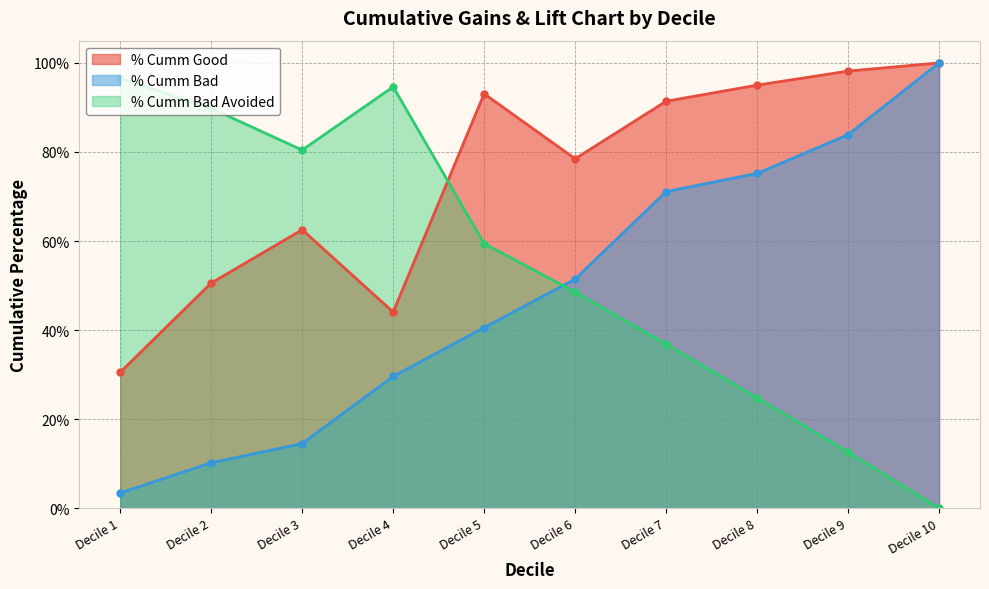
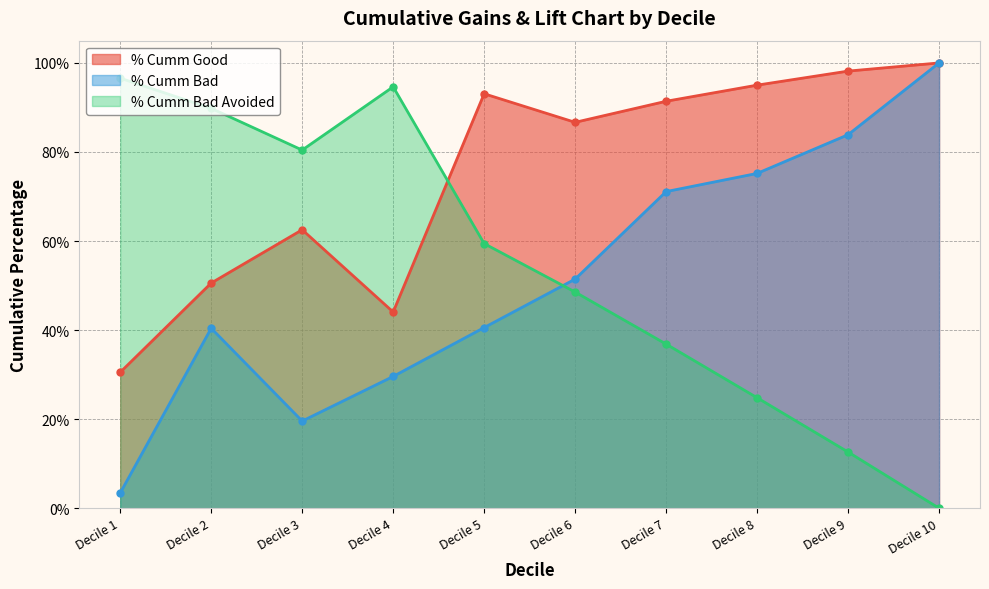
  {
    "% Cumm Good": {
      "Decile 1": "31%",
      "Decile 2": "51%",
      "Decile 3": "63%",
      "Decile 4": "44%",
      "Decile 5": "93%",
-     "Decile 6": "78%",
+     "Decile 6": "87%",
      "Decile 7": "91%",
      "Decile 8": "95%",
      "Decile 9": "98%"
    },
    "% Cumm Bad": {
      "Decile 1": "3%",
-     "Decile 2": "10%",
-     "Decile 3": "15%",
+     "Decile 2": "40%",
+     "Decile 3": "20%",
      "Decile 4": "30%",
      "Decile 5": "41%",
      "Decile 6": "51%",
      "Decile 7": "71%",
      "Decile 8": "75%",
      "Decile 9": "84%"
    },
    "% Cumm Bad Avoided": {
      "Decile 3": "80%",
      "Decile 4": "95%",
      "Decile 5": "59%",
      "Decile 6": "49%",
      "Decile 7": "37%",
      "Decile 8": "25%",
      "Decile 9": "13%",
      "Decile 10": "0%"
    }
  }
